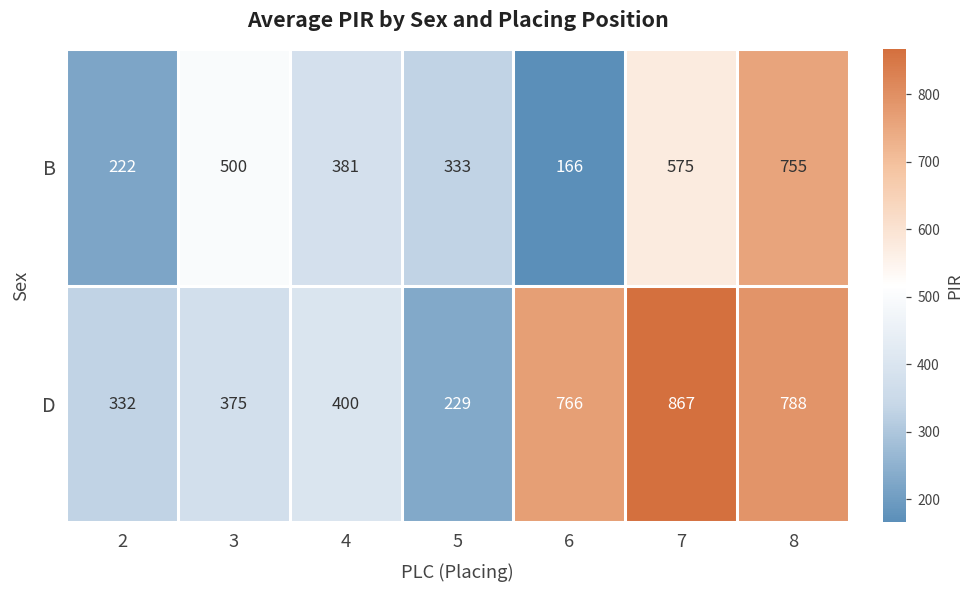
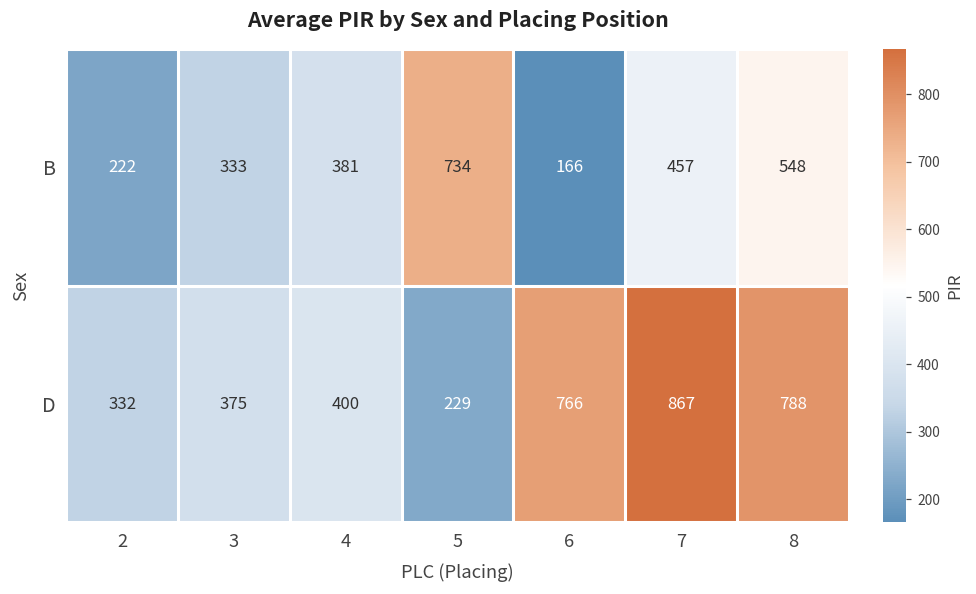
  {
    "B": {
      "2": 222,
-     "3": 500,
+     "3": 333,
      "4": 381,
-     "5": 333,
+     "5": 734,
      "6": 166,
-     "7": 575,
-     "8": 755
+     "7": 457,
+     "8": 548
    },
    "D": {
      "2": 332,
      "3": 375,
      "4": 400,
      "5": 229,
      "6": 766,
      "7": 867,
      "8": 788
    }
  }
